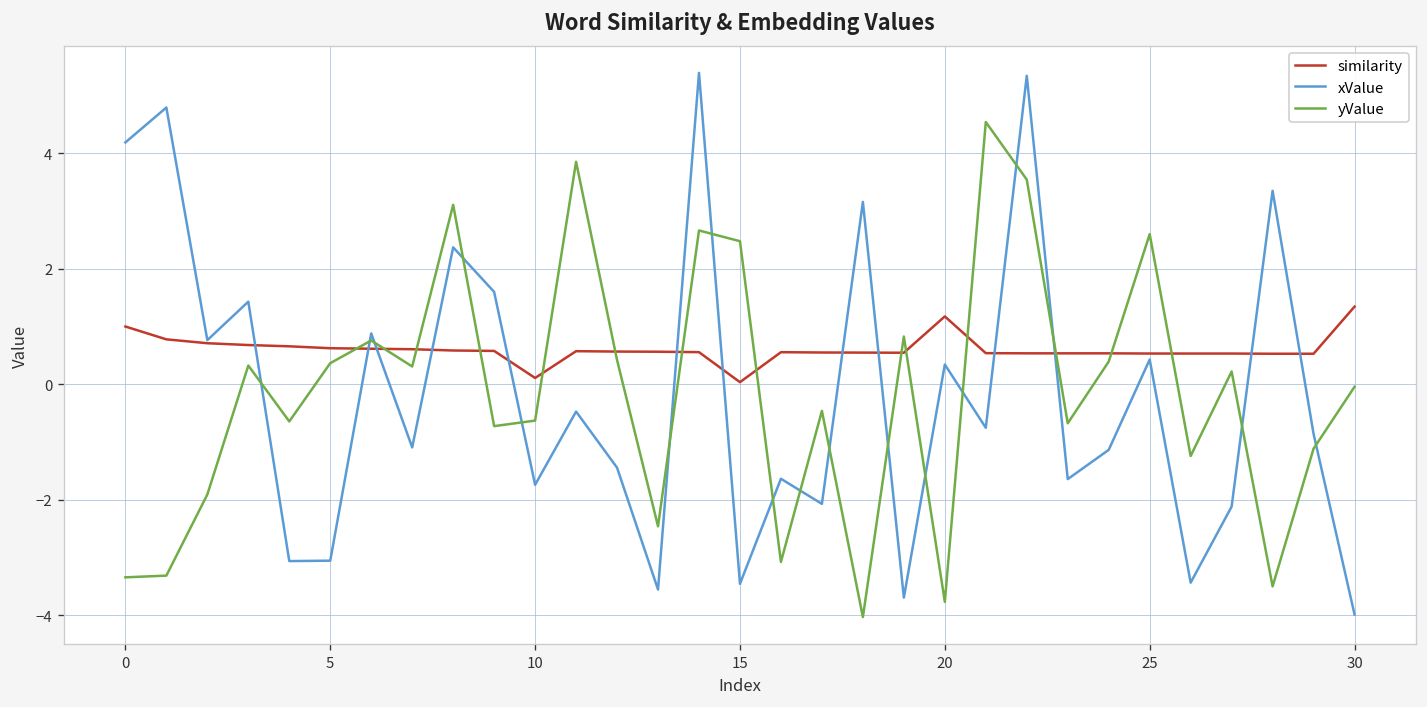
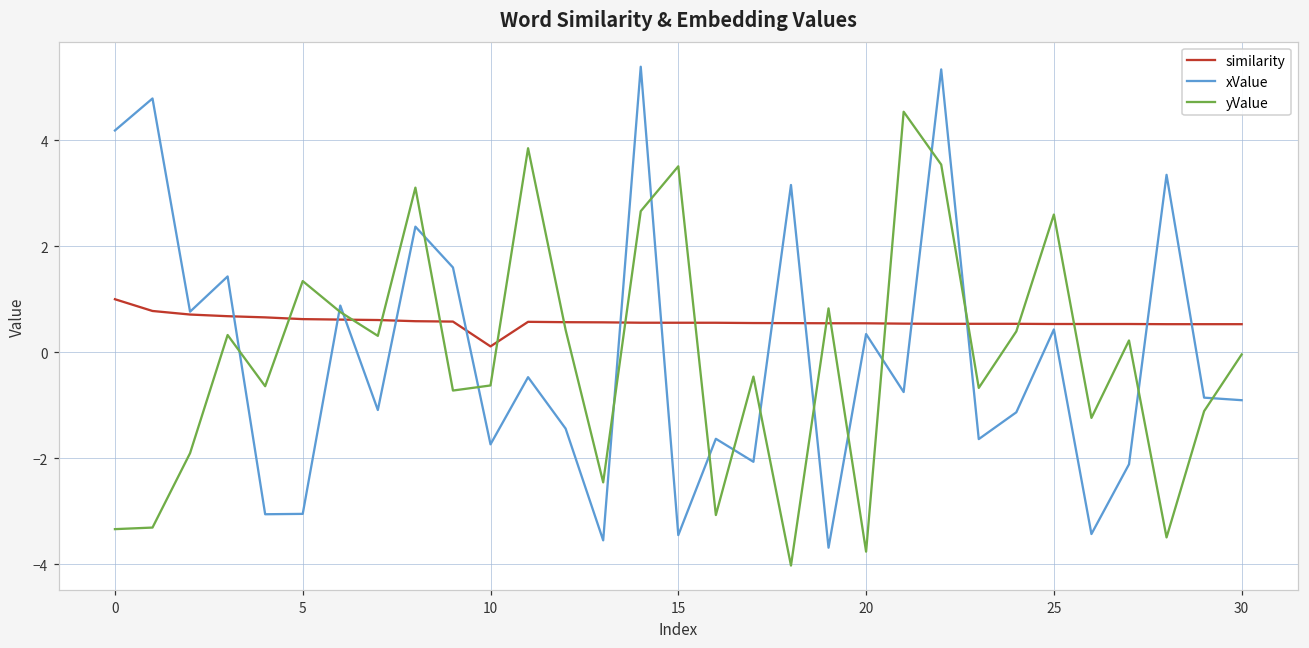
  {
    "similarity": {
      "0": 1.0,
      "5": 0.6,
      "10": 0.1,
-     "15": 0.0,
-     "20": 1.2,
+     "15": 0.6,
+     "20": 0.5,
      "25": 0.5,
-     "30": 1.3
+     "30": 0.5
    },
    "xValue": {
      "0": 4.2,
      "5": -3.1,
      "10": -1.7,
      "15": -3.5,
      "20": 0.3,
      "25": 0.4,
-     "30": -4.0
+     "30": -0.9
    },
    "yValue": {
      "0": -3.3,
-     "5": 0.4,
+     "5": 1.3,
      "10": -0.6,
-     "15": 2.5,
+     "15": 3.5,
      "20": -3.8,
      "25": 2.6,
      "30": 0.0
    }
  }
